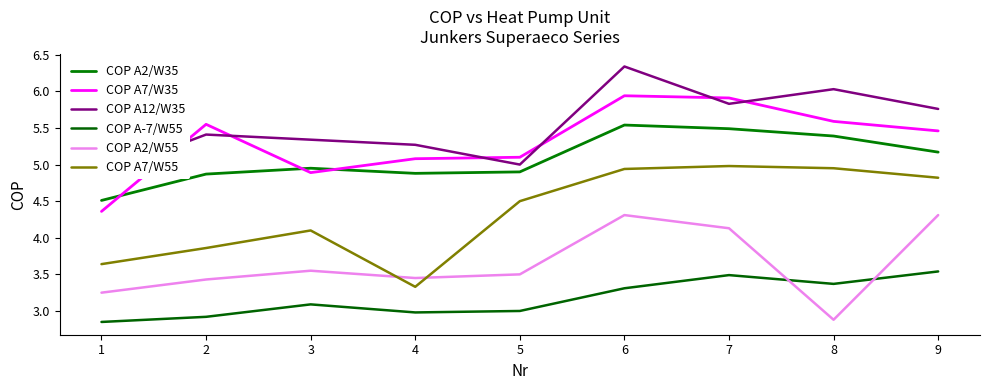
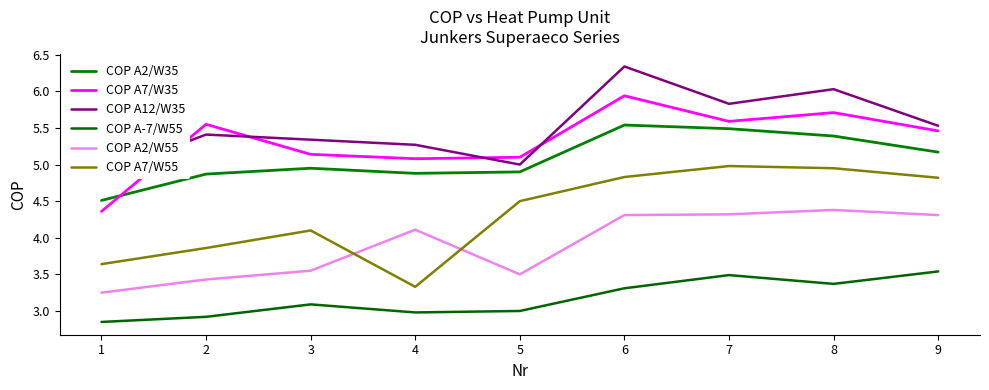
  {
    "COP A7/W35": {
      "1": 4.4,
      "2": 5.6,
-     "3": 4.9,
+     "3": 5.1,
      "4": 5.1,
      "5": 5.1,
      "6": 5.9,
-     "7": 5.9,
-     "8": 5.6,
+     "7": 5.6,
+     "8": 5.7,
      "9": 5.5
    },
    "COP A12/W35": {
      "2": 5.4,
      "3": 5.3,
      "4": 5.3,
      "5": 5.0,
      "6": 6.3,
      "7": 5.8,
      "8": 6.0,
-     "9": 5.8
+     "9": 5.5
    },
    "COP A2/W55": {
      "1": 3.3,
      "2": 3.4,
      "3": 3.6,
-     "4": 3.5,
+     "4": 4.1,
      "5": 3.5,
      "6": 4.3,
-     "7": 4.1,
-     "8": 2.9,
+     "7": 4.3,
+     "8": 4.4,
      "9": 4.3
    },
    "COP A7/W55": {
      "1": 3.6,
      "2": 3.9,
      "3": 4.1,
      "4": 3.3,
      "5": 4.5,
-     "6": 4.9,
+     "6": 4.8,
      "7": 5.0,
      "8": 5.0,
      "9": 4.8
    }
  }
